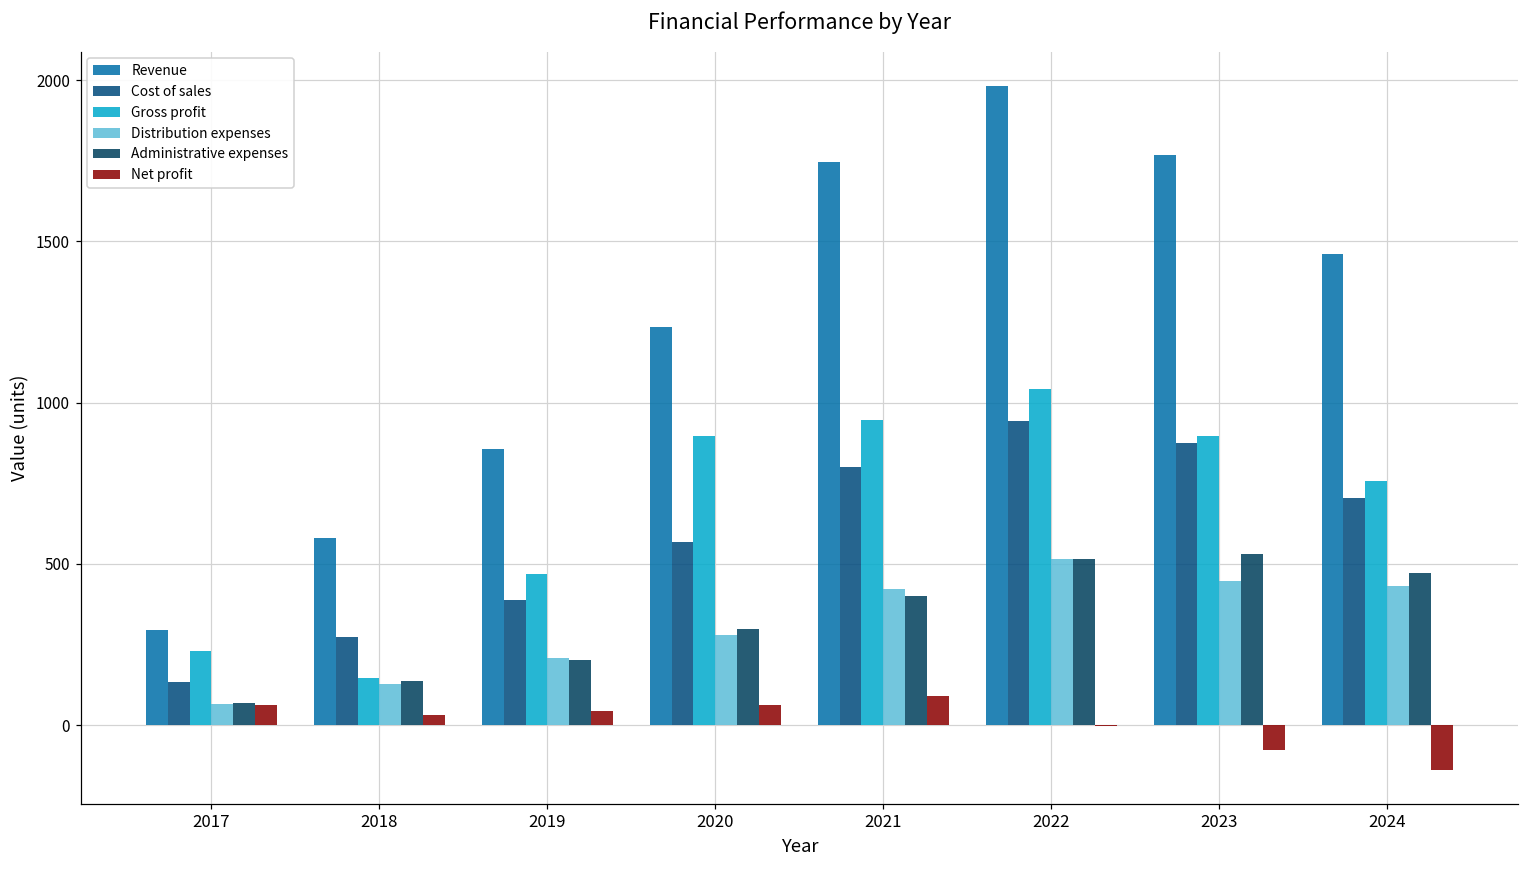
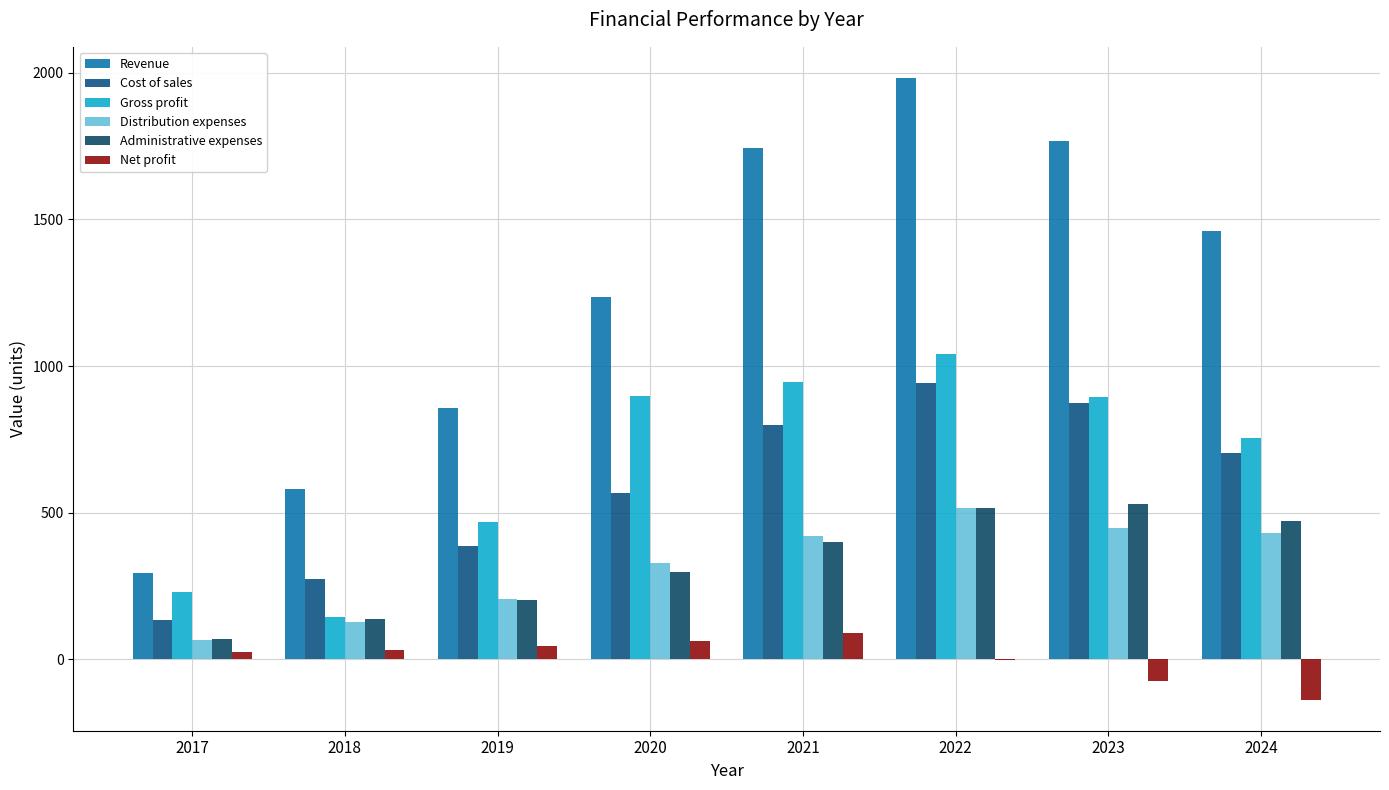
  {
    "Gross profit": {
      "2017": 230,
      "2018": 150,
      "2019": 470,
      "2020": 900,
      "2021": 950,
      "2022": 1040,
      "2023": 900,
      "2024": 760
    },
    "Distribution expenses": {
      "2017": 70,
      "2018": 130,
      "2019": 210,
-     "2020": 280,
+     "2020": 330,
      "2021": 420,
      "2022": 520,
      "2023": 450,
      "2024": 430
    },
    "Net profit": {
-     "2017": 60,
+     "2017": 20,
      "2018": 30,
      "2019": 40,
      "2020": 60,
      "2021": 90,
      "2023": -80,
      "2024": -140
    }
  }
